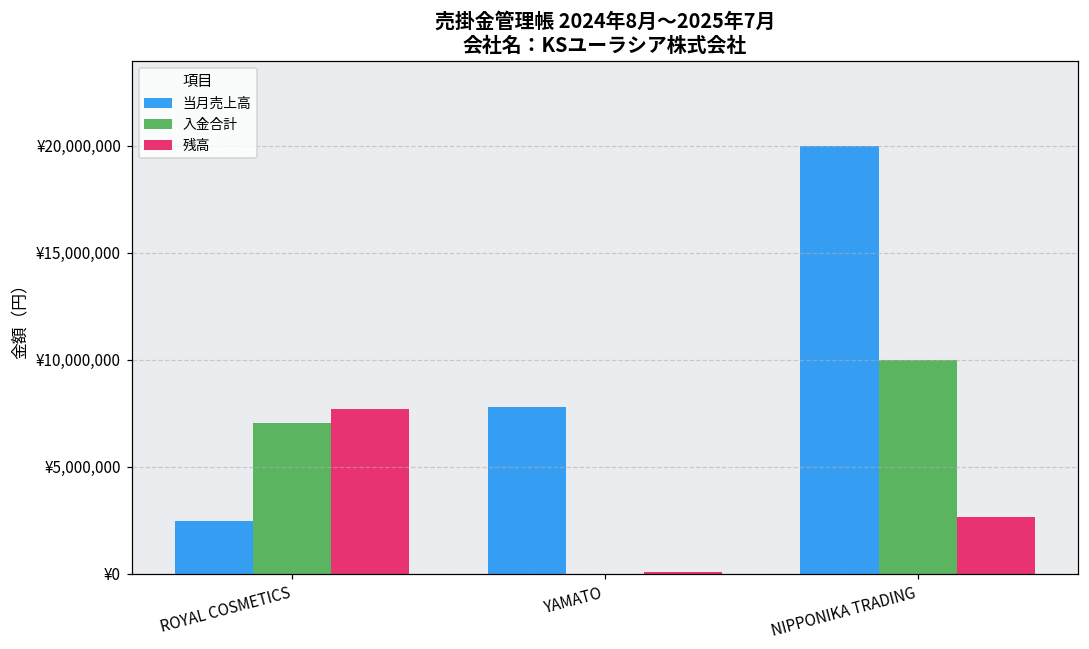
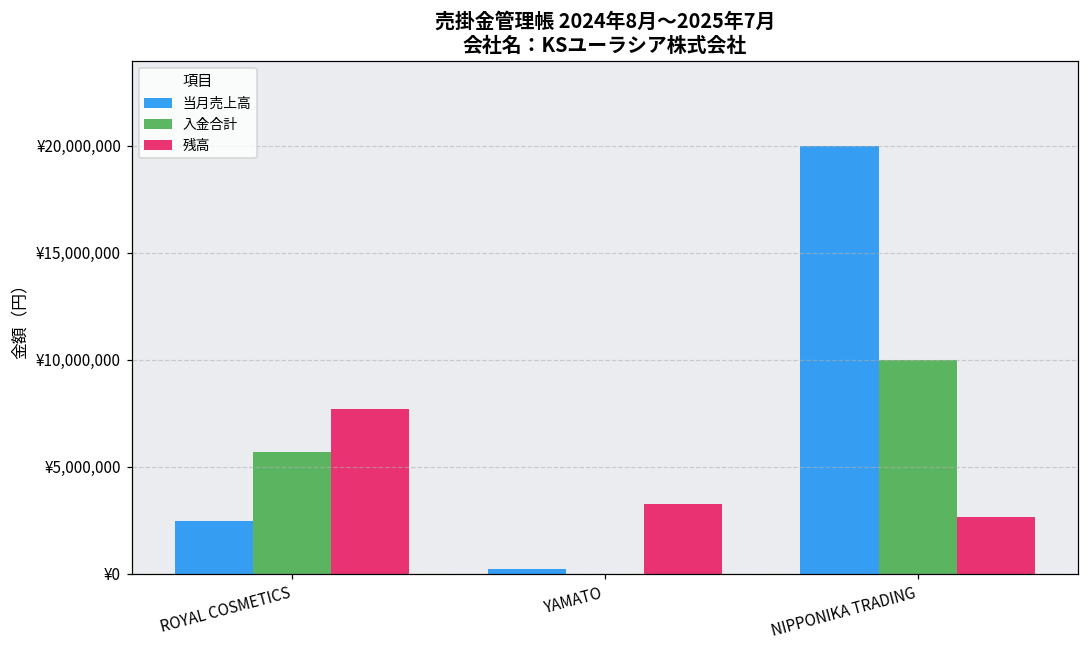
  {
    "当月売上高": {
      "ROYAL COSMETICS": "¥2,500,000",
-     "YAMATO": "¥7,800,000",
+     "YAMATO": "¥200,000",
      "NIPPONIKA TRADING": "¥20,000,000"
    },
    "入金合計": {
-     "ROYAL COSMETICS": "¥7,100,000",
+     "ROYAL COSMETICS": "¥5,700,000",
      "YAMATO": "¥0",
      "NIPPONIKA TRADING": "¥10,000,000"
    },
    "残高": {
      "ROYAL COSMETICS": "¥7,700,000",
-     "YAMATO": "¥100,000",
+     "YAMATO": "¥3,200,000",
      "NIPPONIKA TRADING": "¥2,600,000"
    }
  }
